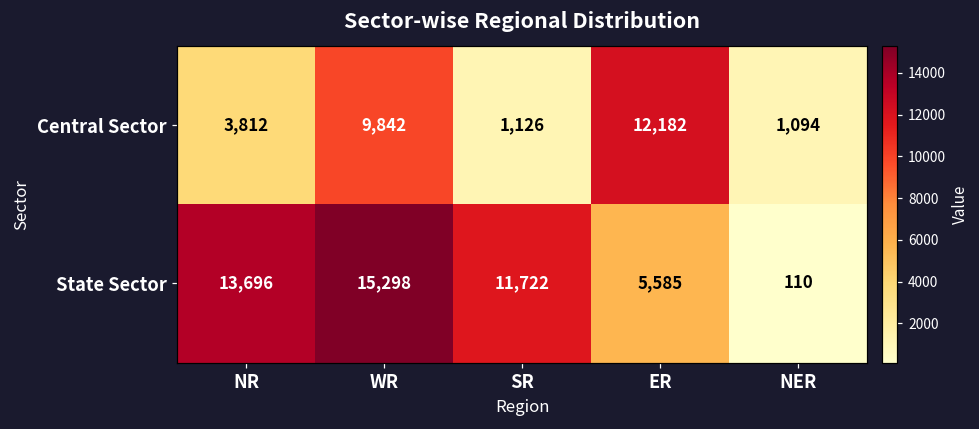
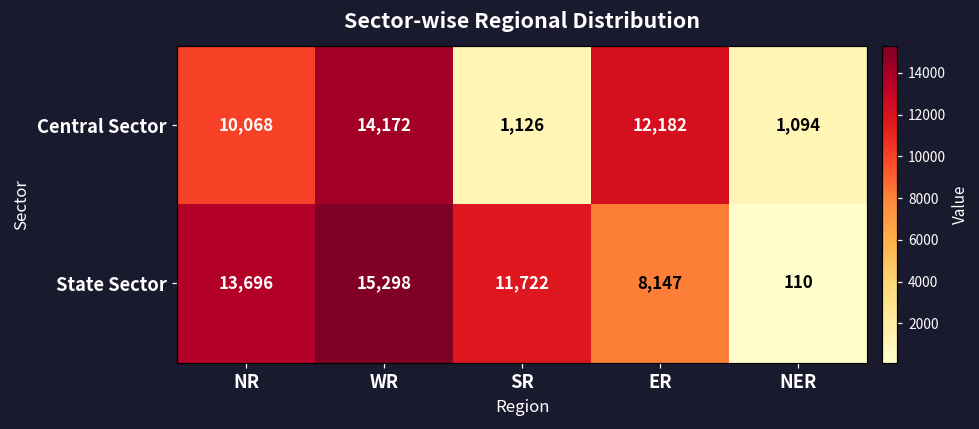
  {
    "Central Sector": {
-     "NR": "3,812",
-     "WR": "9,842",
+     "NR": "10,068",
+     "WR": "14,172",
      "SR": "1,126",
      "ER": "12,182",
      "NER": "1,094"
    },
    "State Sector": {
      "NR": "13,696",
      "WR": "15,298",
      "SR": "11,722",
-     "ER": "5,585",
+     "ER": "8,147",
      "NER": "110"
    }
  }
